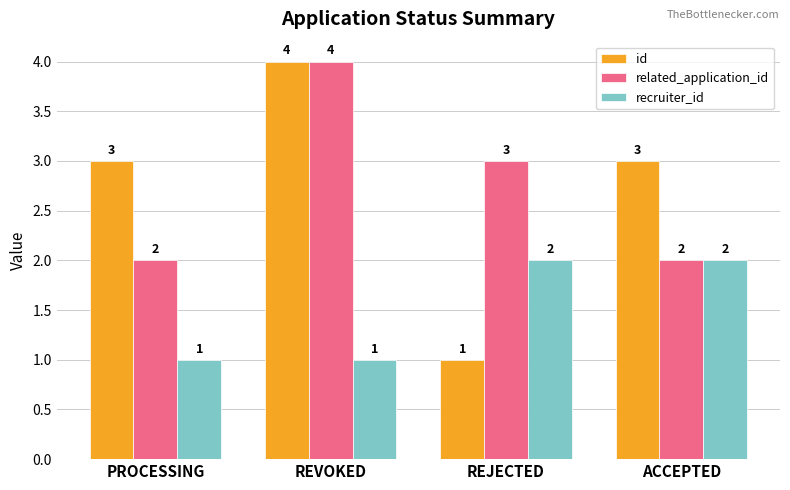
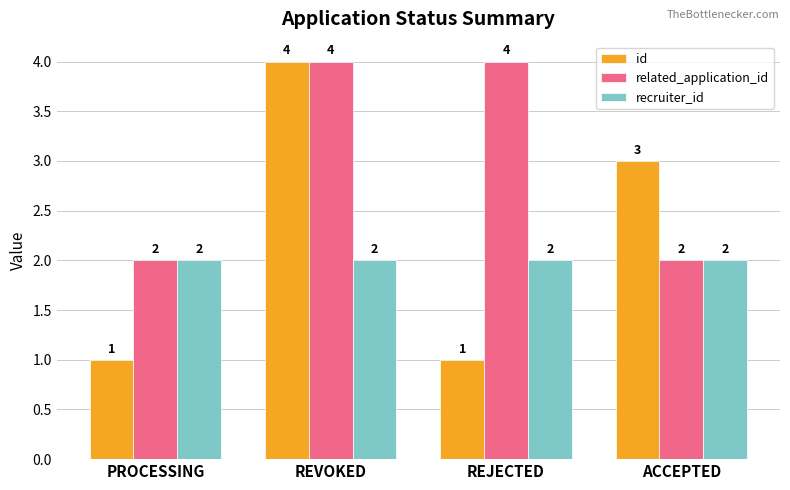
  {
    "id": {
-     "PROCESSING": 3,
+     "PROCESSING": 1,
      "REVOKED": 4,
      "REJECTED": 1,
      "ACCEPTED": 3
    },
    "related_application_id": {
      "PROCESSING": 2,
      "REVOKED": 4,
-     "REJECTED": 3,
+     "REJECTED": 4,
      "ACCEPTED": 2
    },
    "recruiter_id": {
-     "PROCESSING": 1,
-     "REVOKED": 1,
+     "PROCESSING": 2,
+     "REVOKED": 2,
      "REJECTED": 2,
      "ACCEPTED": 2
    }
  }
